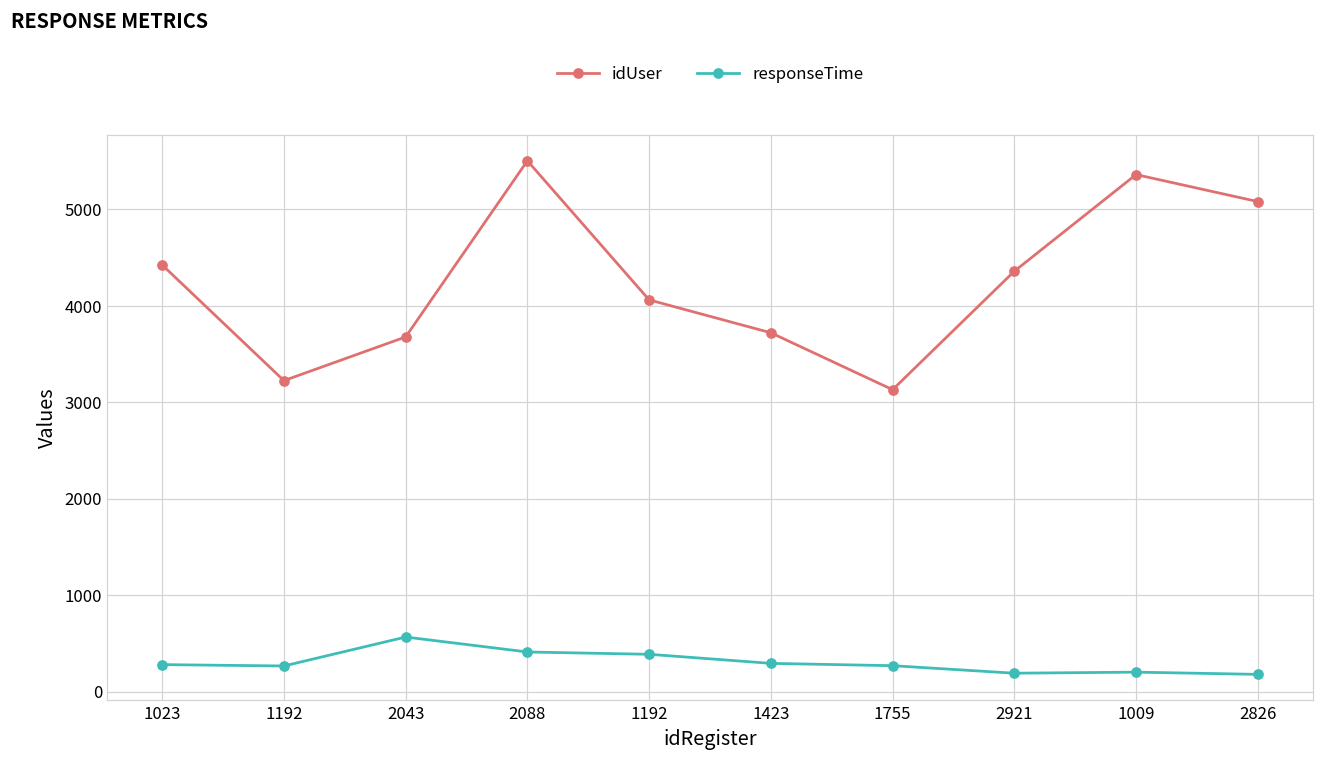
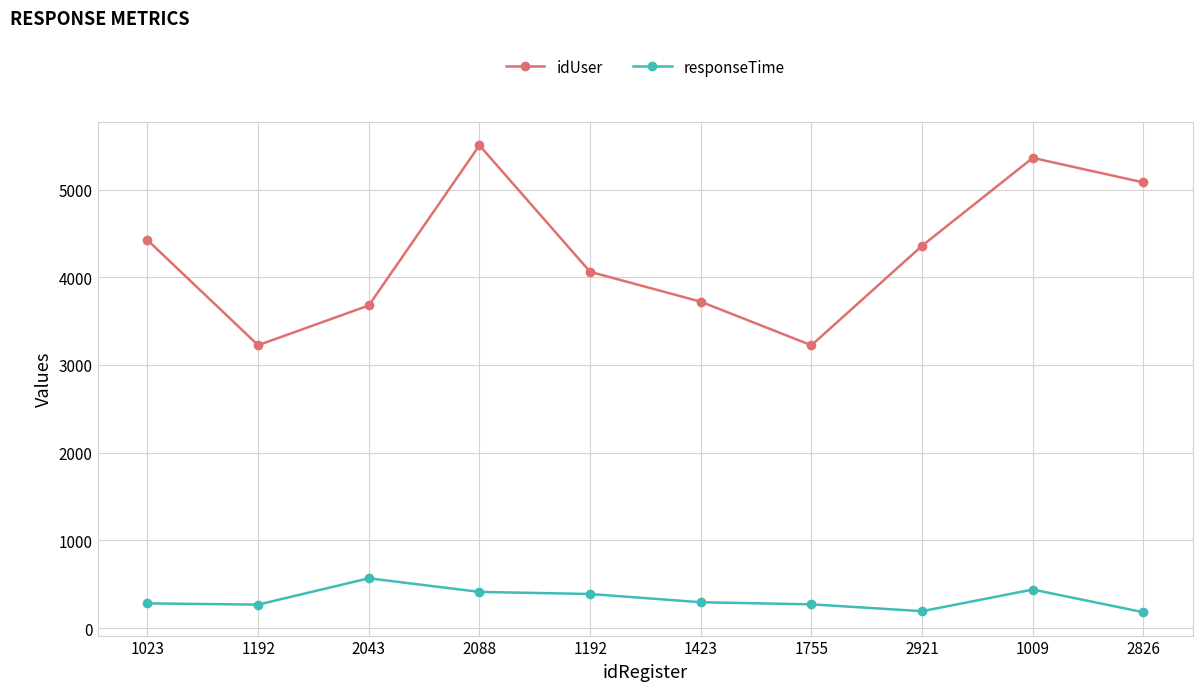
  {
    "idUser": {
      "1023": 4400,
      "2043": 3700,
      "2088": 5500,
      "1423": 3700,
-     "1755": 3100,
+     "1755": 3200,
      "2921": 4400,
      "1009": 5400,
      "2826": 5100
    },
    "responseTime": {
      "1023": 300,
      "2043": 600,
      "2088": 400,
      "1423": 300,
      "1755": 300,
      "2921": 200,
-     "1009": 200,
+     "1009": 400,
      "2826": 200
    }
  }
